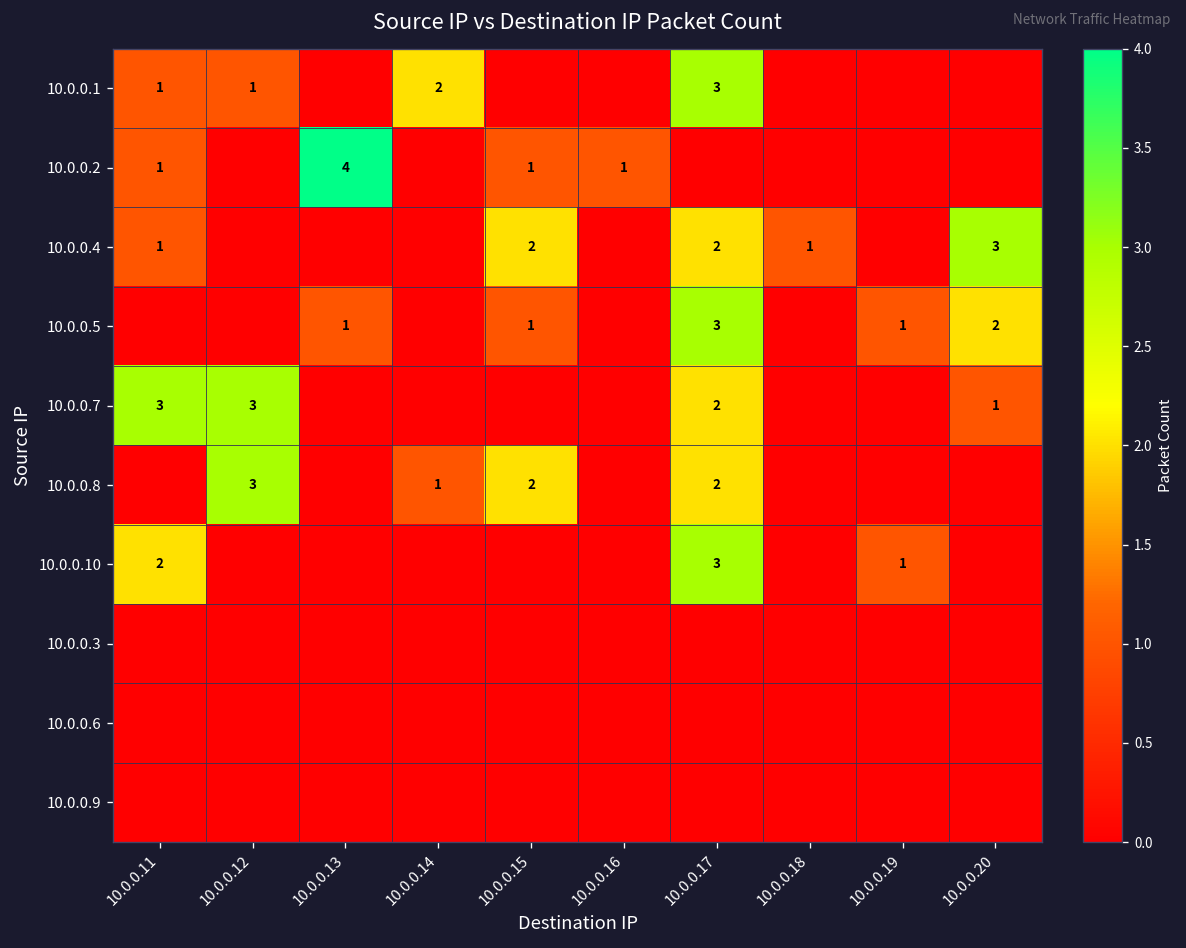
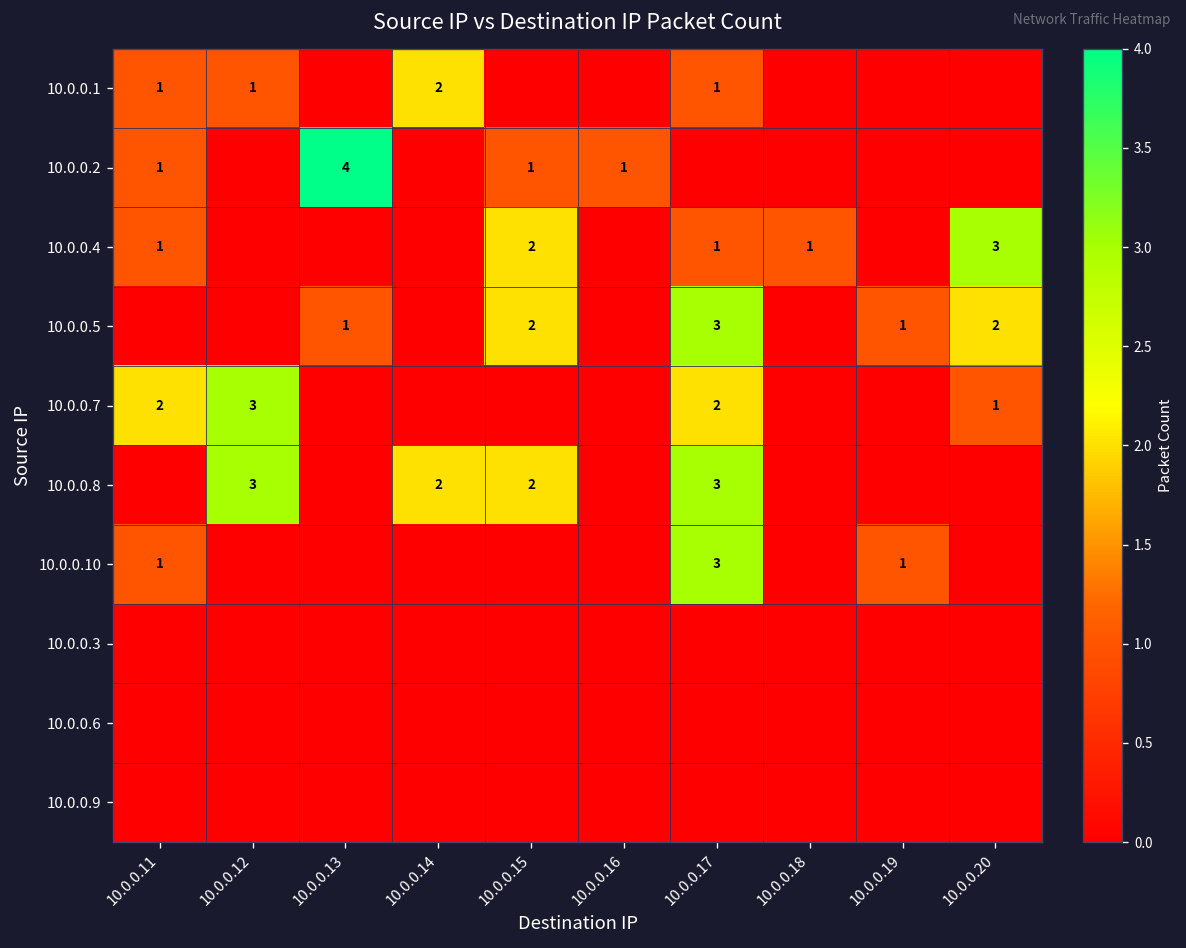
  {
    "10.0.0.1": {
      "10.0.0.11": 1,
      "10.0.0.12": 1,
      "10.0.0.14": 2,
-     "10.0.0.17": 3
+     "10.0.0.17": 1
    },
    "10.0.0.2": {
      "10.0.0.11": 1,
      "10.0.0.13": 4,
      "10.0.0.15": 1,
      "10.0.0.16": 1
    },
    "10.0.0.4": {
      "10.0.0.11": 1,
      "10.0.0.15": 2,
-     "10.0.0.17": 2,
+     "10.0.0.17": 1,
      "10.0.0.18": 1,
      "10.0.0.20": 3
    },
    "10.0.0.5": {
      "10.0.0.13": 1,
-     "10.0.0.15": 1,
+     "10.0.0.15": 2,
      "10.0.0.17": 3,
      "10.0.0.19": 1,
      "10.0.0.20": 2
    },
    "10.0.0.7": {
-     "10.0.0.11": 3,
+     "10.0.0.11": 2,
      "10.0.0.12": 3,
      "10.0.0.17": 2,
      "10.0.0.20": 1
    },
    "10.0.0.8": {
      "10.0.0.12": 3,
-     "10.0.0.14": 1,
+     "10.0.0.14": 2,
      "10.0.0.15": 2,
-     "10.0.0.17": 2
+     "10.0.0.17": 3
    },
    "10.0.0.10": {
-     "10.0.0.11": 2,
+     "10.0.0.11": 1,
      "10.0.0.17": 3,
      "10.0.0.19": 1
    }
  }
